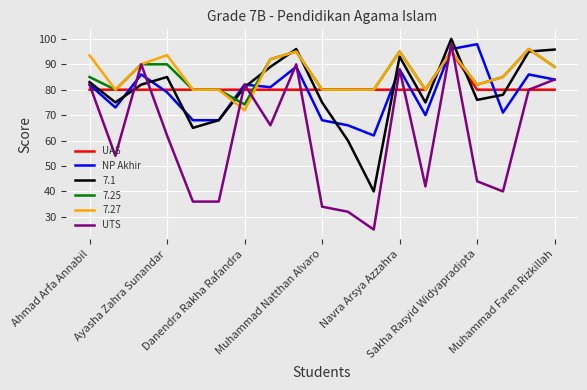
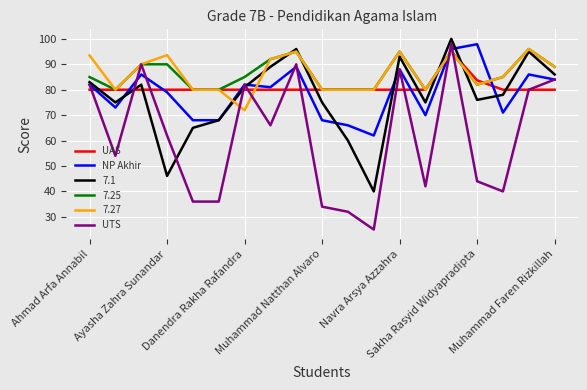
  {
    "UAS": {
      "Ahmad Arfa Annabil": 80,
      "Ayasha Zahra Sunandar": 80,
      "Navra Arsya Azzahra": 80,
-     "Sakha Rasyid Widyapradipta": 80,
+     "Sakha Rasyid Widyapradipta": 84,
      "Muhammad Faren Rizkillah": 80
    },
    "NP Akhir": {
      "Ayasha Zahra Sunandar": 79,
      "Muhammad Natthan Alvaro": 68,
      "Sakha Rasyid Widyapradipta": 98
    },
    "7.1": {
-     "Ayasha Zahra Sunandar": 85,
+     "Ayasha Zahra Sunandar": 46,
      "Muhammad Natthan Alvaro": 75,
      "Navra Arsya Azzahra": 93,
      "Sakha Rasyid Widyapradipta": 76,
-     "Muhammad Faren Rizkillah": 96
+     "Muhammad Faren Rizkillah": 86
    },
    "7.25": {
      "Ahmad Arfa Annabil": 85,
      "Ayasha Zahra Sunandar": 90,
-     "Danendra Rakha Rafandra": 74
+     "Danendra Rakha Rafandra": 85
    },
    "7.27": {
      "Ahmad Arfa Annabil": 94,
      "Ayasha Zahra Sunandar": 94,
      "Danendra Rakha Rafandra": 72
    },
    "UTS": {
      "Ayasha Zahra Sunandar": 62,
      "Muhammad Natthan Alvaro": 34,
      "Sakha Rasyid Widyapradipta": 44
    }
  }
